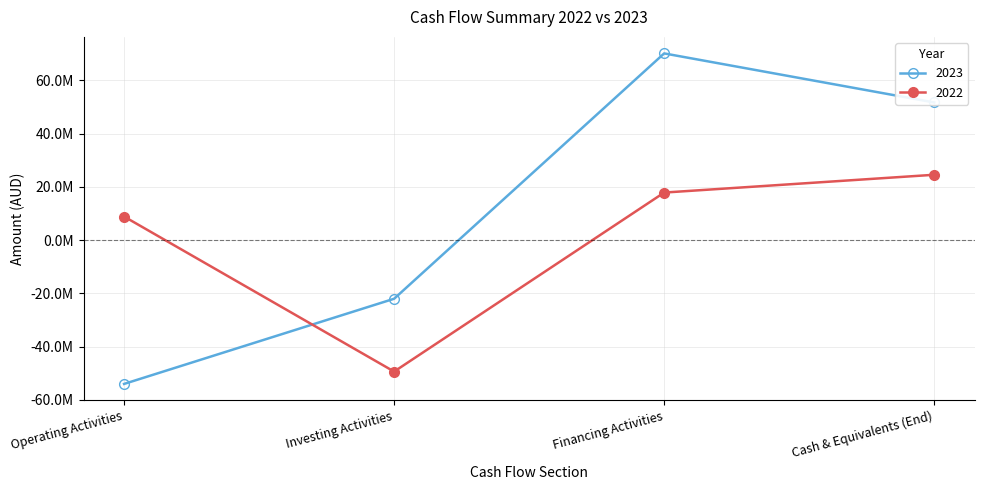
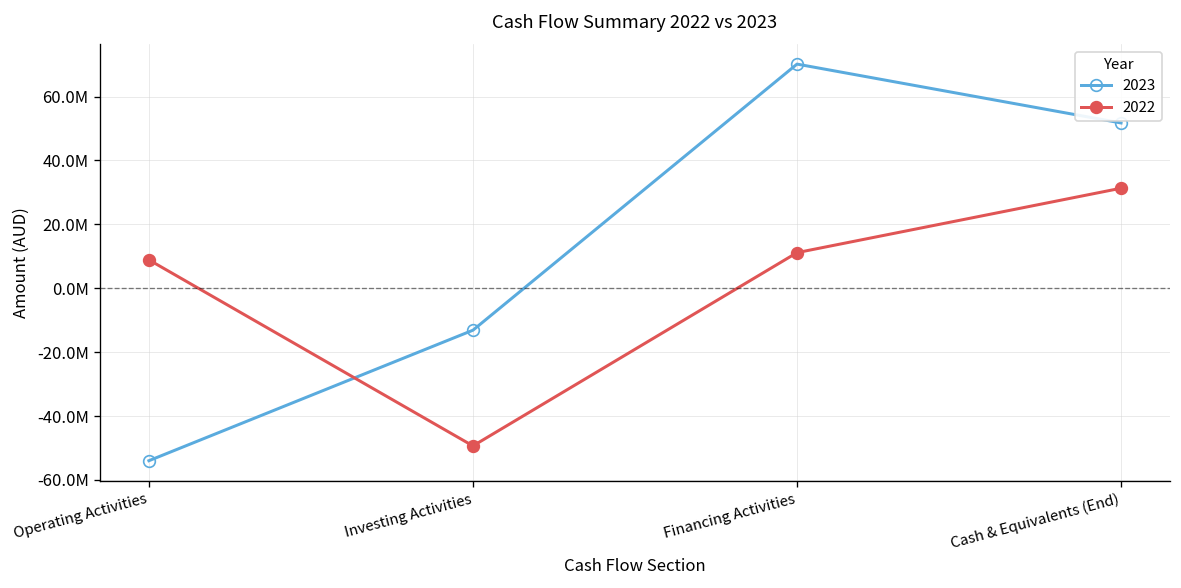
  {
    "2023": {
      "Operating Activities": -54000000,
-     "Investing Activities": -22000000,
+     "Investing Activities": -13000000,
      "Financing Activities": 70000000
    },
    "2022": {
      "Operating Activities": 9000000,
      "Investing Activities": -49000000,
-     "Financing Activities": 18000000,
-     "Cash & Equivalents (End)": 25000000
+     "Financing Activities": 11000000,
+     "Cash & Equivalents (End)": 31000000
    }
  }
